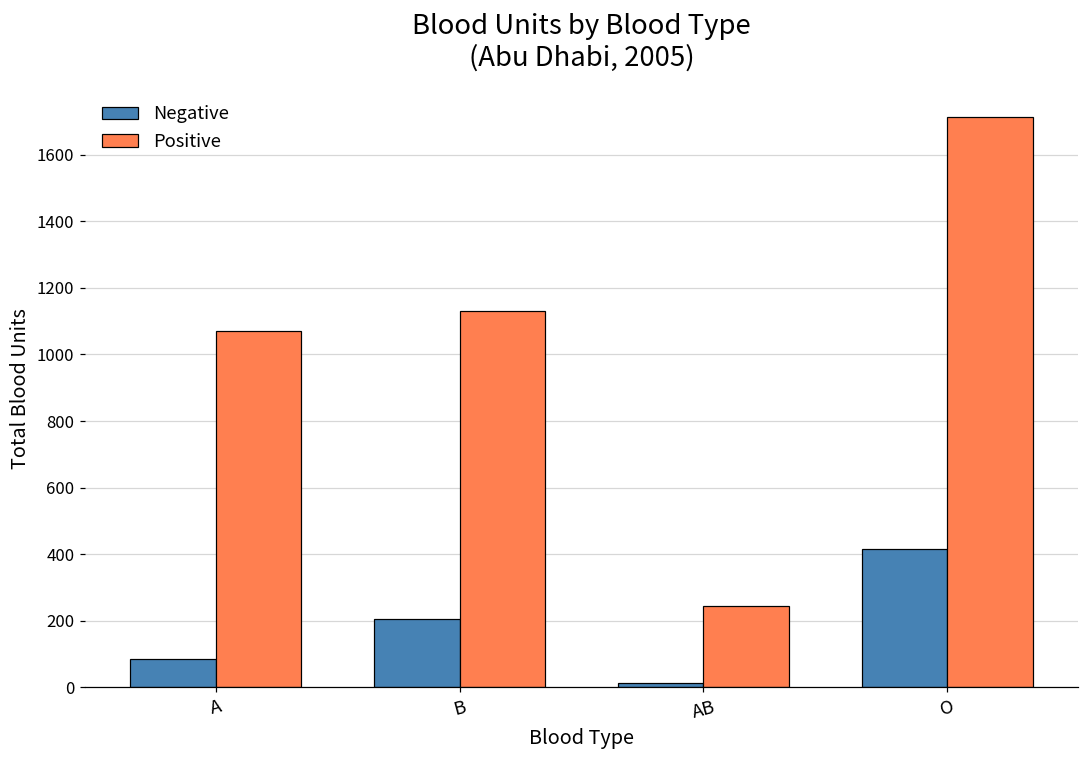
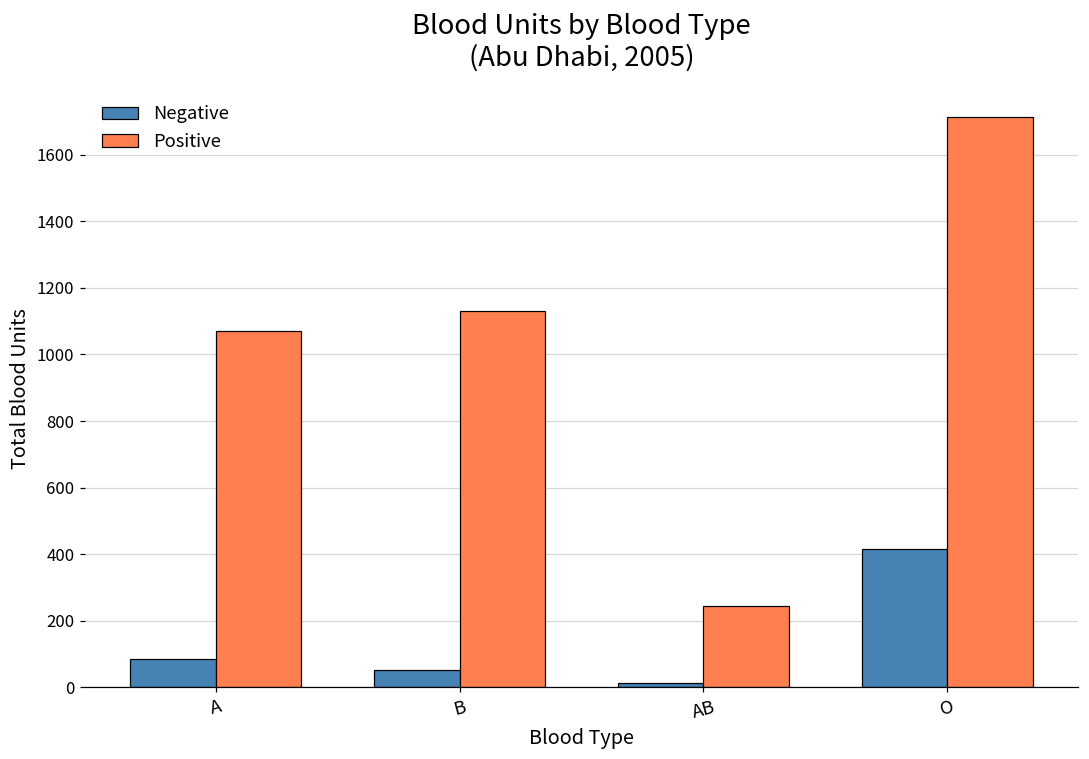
  {
    "Negative": {
      "A": 80,
-     "B": 200,
+     "B": 50,
      "AB": 10,
      "O": 420
    },
    "Positive": {
      "A": 1070,
      "B": 1130,
      "AB": 240,
      "O": 1710
    }
  }
